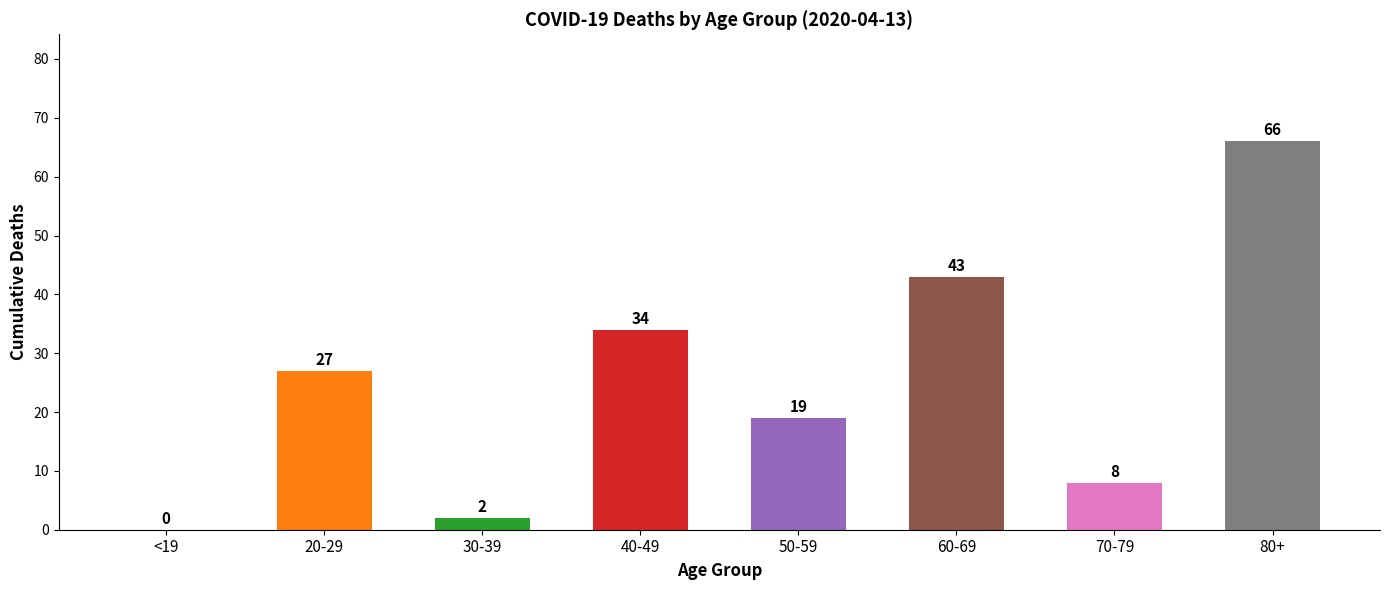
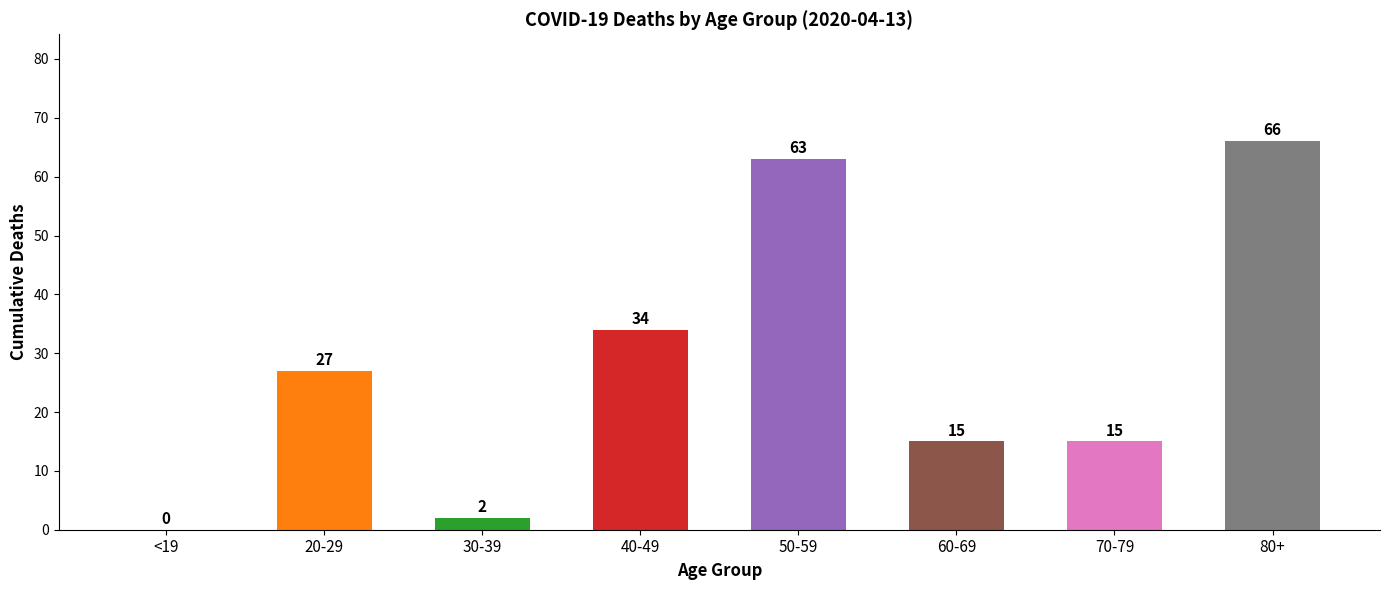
  {
    "<19": 0,
    "20-29": 27,
    "30-39": 2,
    "40-49": 34,
-   "50-59": 19,
-   "60-69": 43,
-   "70-79": 8,
+   "50-59": 63,
+   "60-69": 15,
+   "70-79": 15,
    "80+": 66
  }
